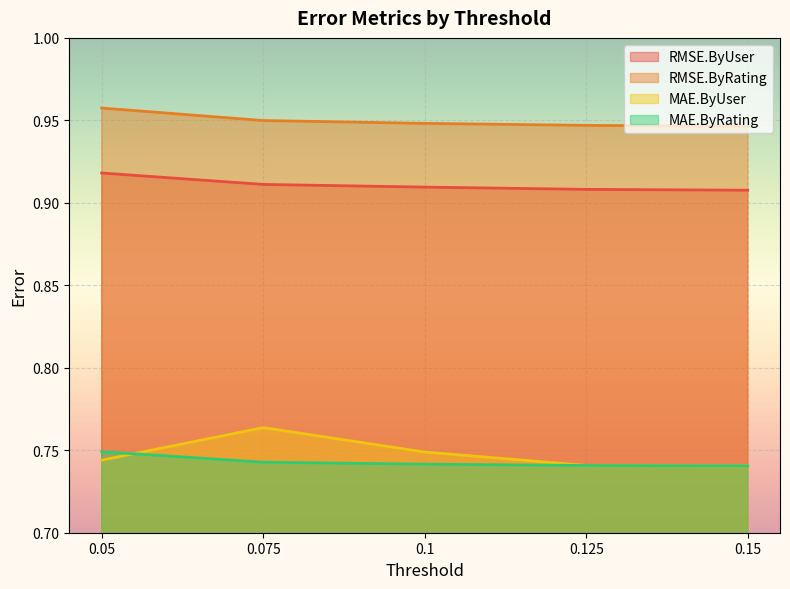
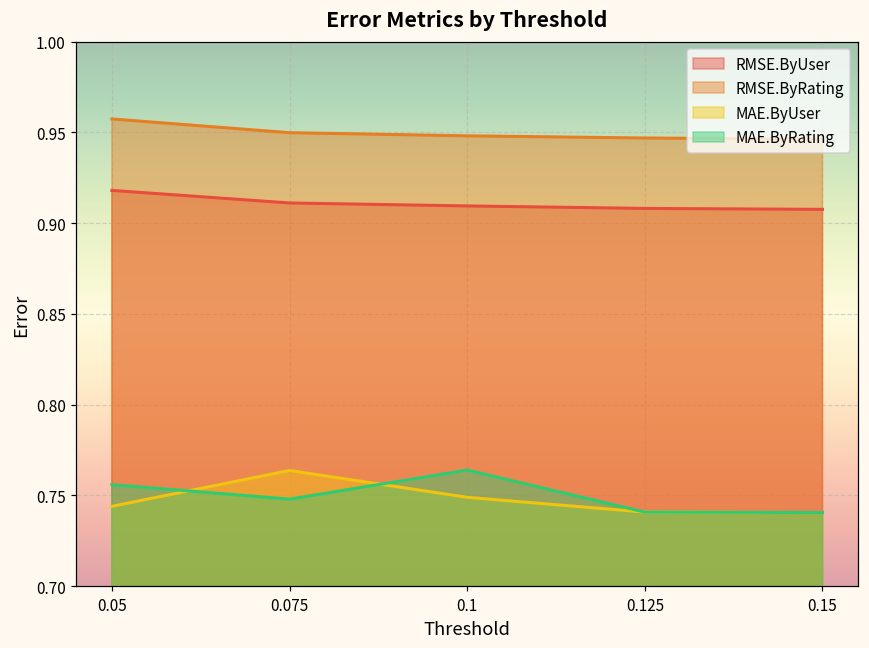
  {
    "MAE.ByRating": {
-     "0.05": 0.749,
-     "0.075": 0.743,
-     "0.1": 0.742
+     "0.05": 0.756,
+     "0.075": 0.748,
+     "0.1": 0.764
    }
  }
